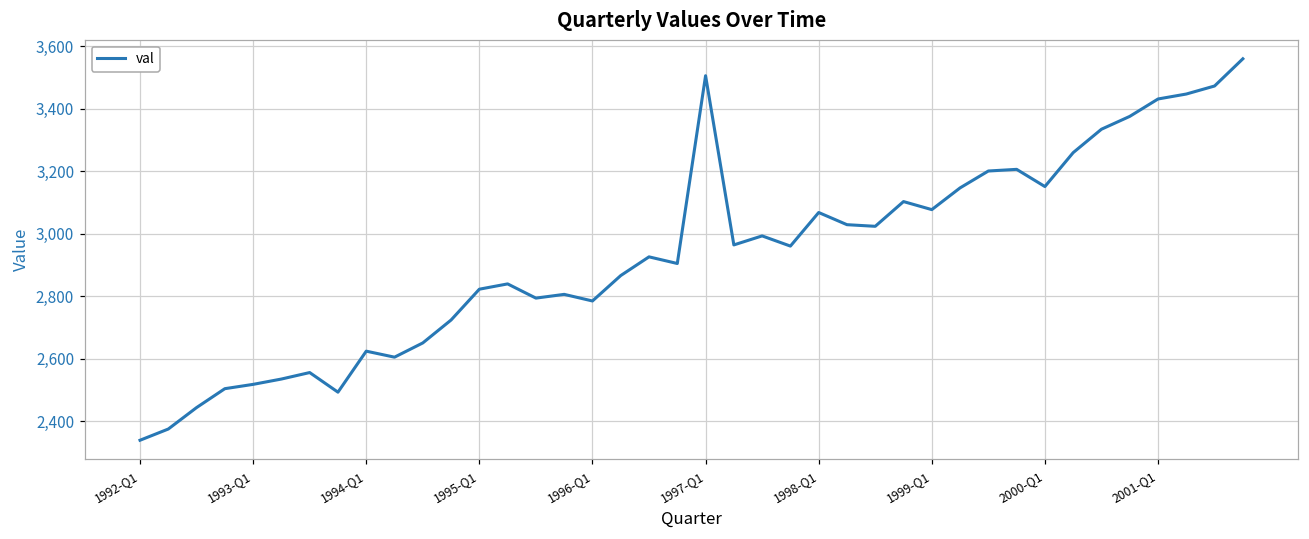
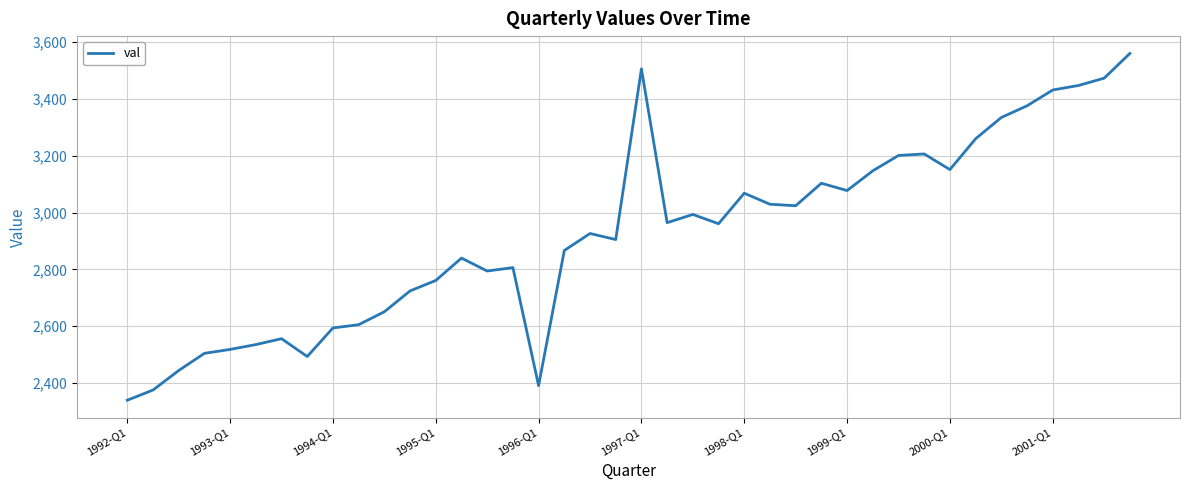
  {
    "1992-Q1": "2,340",
    "1993-Q1": "2,520",
-   "1994-Q1": "2,620",
-   "1995-Q1": "2,820",
-   "1996-Q1": "2,790",
+   "1994-Q1": "2,590",
+   "1995-Q1": "2,760",
+   "1996-Q1": "2,390",
    "1997-Q1": "3,510",
    "1998-Q1": "3,070",
    "1999-Q1": "3,080",
    "2000-Q1": "3,150",
    "2001-Q1": "3,430"
  }
